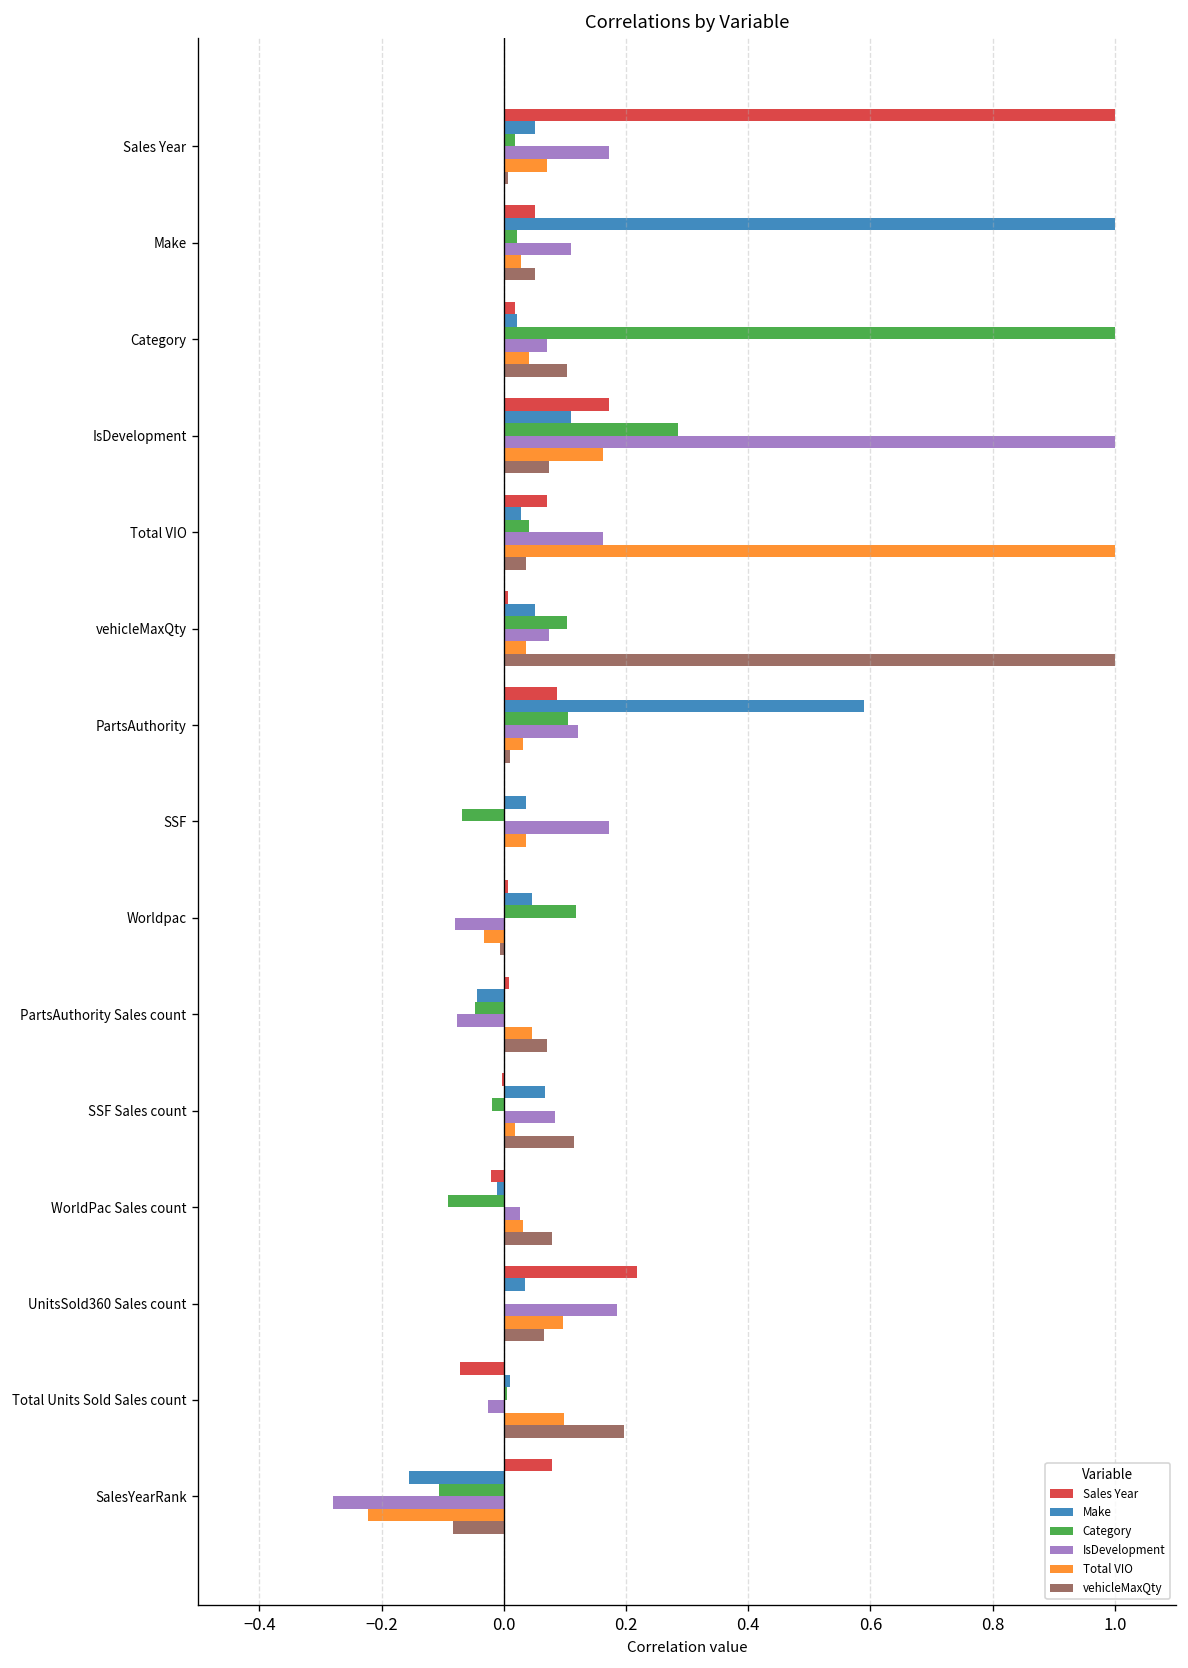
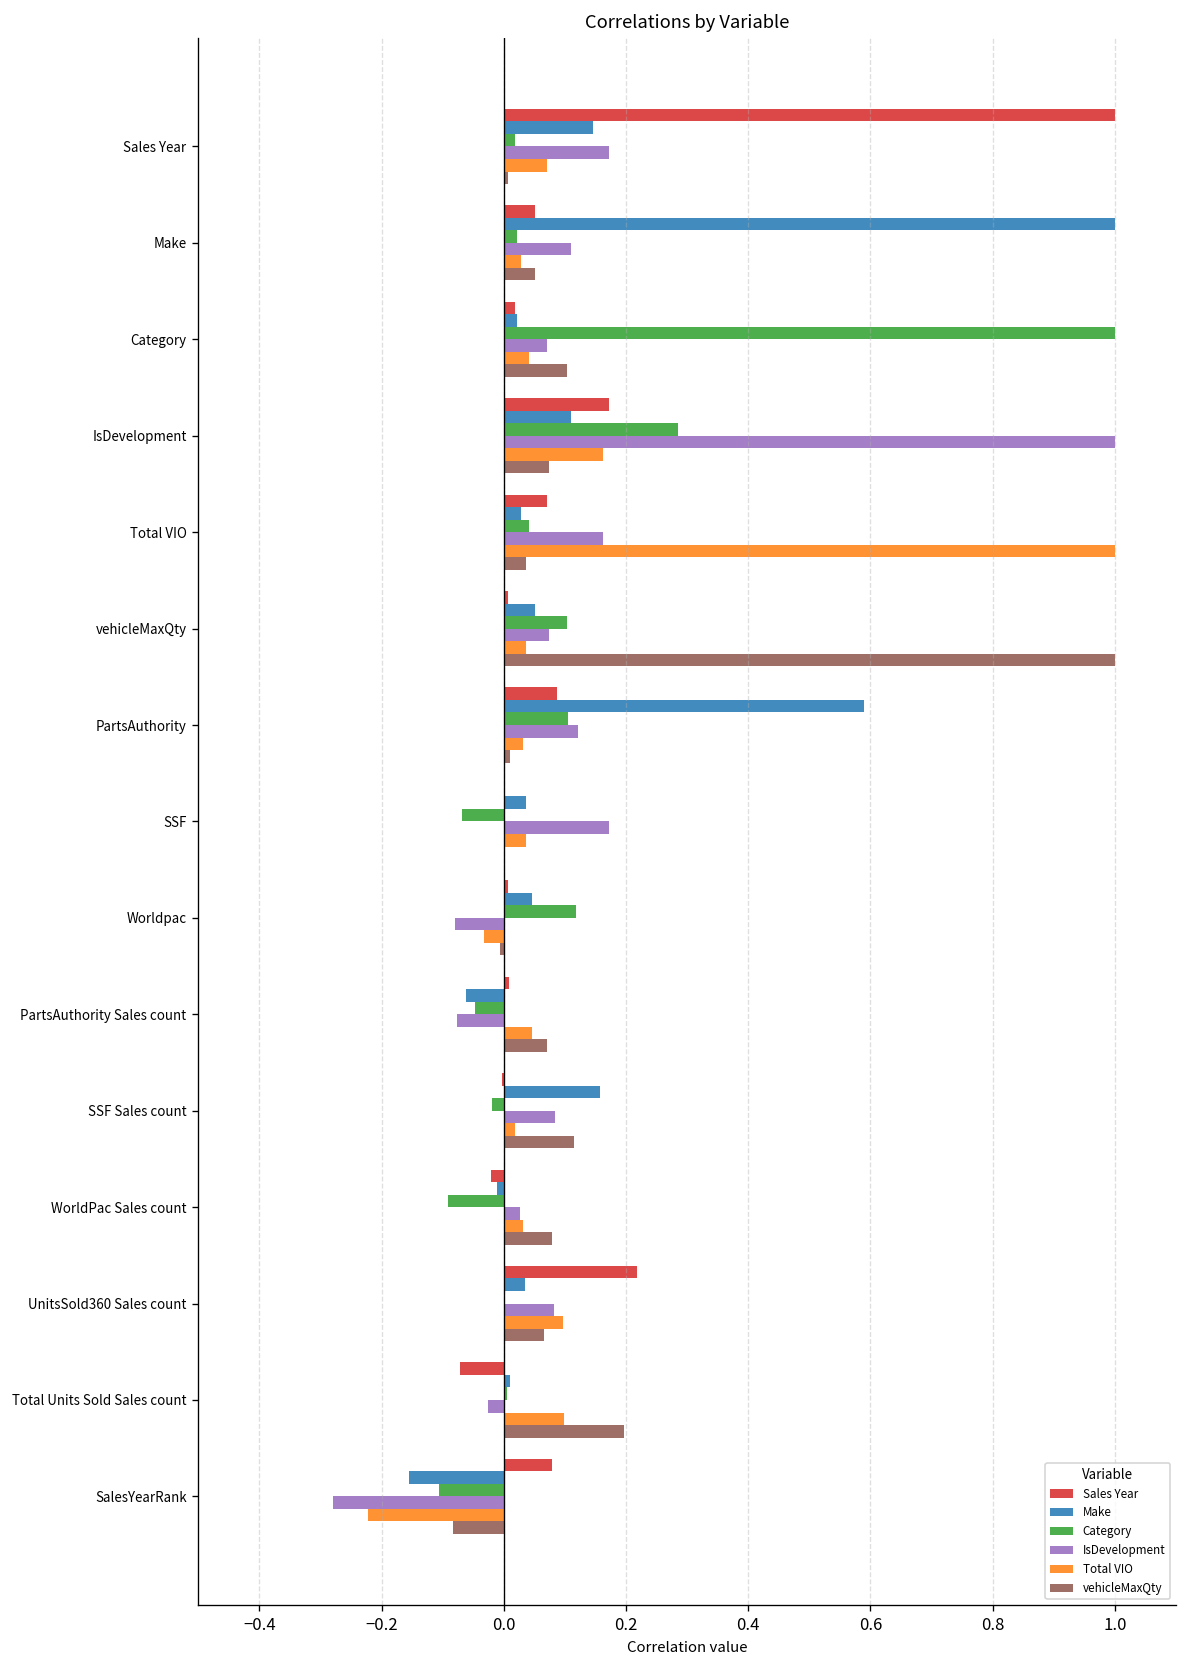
  {
    "Sales Year": {
      "Sales Year": 1.00,
      "Make": 0.05,
      "Category": 0.02,
      "IsDevelopment": 0.17,
      "Total VIO": 0.07,
      "vehicleMaxQty": 0.01,
      "PartsAuthority": 0.09,
      "Worldpac": 0.01,
      "PartsAuthority Sales count": 0.01,
      "WorldPac Sales count": -0.02,
      "UnitsSold360 Sales count": 0.22,
      "Total Units Sold Sales count": -0.07,
      "SalesYearRank": 0.08
    },
    "Make": {
-     "Sales Year": 0.05,
+     "Sales Year": 0.15,
      "Make": 1.00,
      "Category": 0.02,
      "IsDevelopment": 0.11,
      "Total VIO": 0.03,
      "vehicleMaxQty": 0.05,
      "PartsAuthority": 0.59,
      "SSF": 0.04,
      "Worldpac": 0.05,
-     "PartsAuthority Sales count": -0.04,
-     "SSF Sales count": 0.07,
+     "PartsAuthority Sales count": -0.06,
+     "SSF Sales count": 0.16,
      "WorldPac Sales count": -0.01,
      "UnitsSold360 Sales count": 0.03,
      "Total Units Sold Sales count": 0.01,
      "SalesYearRank": -0.15
    },
    "Category": {
      "Sales Year": 0.02,
      "Make": 0.02,
      "Category": 1.00,
      "IsDevelopment": 0.28,
      "Total VIO": 0.04,
      "vehicleMaxQty": 0.10,
      "PartsAuthority": 0.11,
      "SSF": -0.07,
      "Worldpac": 0.12,
      "PartsAuthority Sales count": -0.05,
      "SSF Sales count": -0.02,
      "WorldPac Sales count": -0.09,
      "Total Units Sold Sales count": 0.01,
      "SalesYearRank": -0.11
    },
    "IsDevelopment": {
      "Sales Year": 0.17,
      "Make": 0.11,
      "Category": 0.07,
      "IsDevelopment": 1.00,
      "Total VIO": 0.16,
      "vehicleMaxQty": 0.07,
      "PartsAuthority": 0.12,
      "SSF": 0.17,
      "Worldpac": -0.08,
      "PartsAuthority Sales count": -0.08,
      "SSF Sales count": 0.08,
      "WorldPac Sales count": 0.03,
-     "UnitsSold360 Sales count": 0.18,
+     "UnitsSold360 Sales count": 0.08,
      "Total Units Sold Sales count": -0.03,
      "SalesYearRank": -0.28
    },
    "Total VIO": {
      "Sales Year": 0.07,
      "Make": 0.03,
      "Category": 0.04,
      "IsDevelopment": 0.16,
      "Total VIO": 1.00,
      "vehicleMaxQty": 0.04,
      "PartsAuthority": 0.03,
      "SSF": 0.04,
      "Worldpac": -0.03,
      "PartsAuthority Sales count": 0.05,
      "SSF Sales count": 0.02,
      "WorldPac Sales count": 0.03,
      "UnitsSold360 Sales count": 0.10,
      "Total Units Sold Sales count": 0.10,
      "SalesYearRank": -0.22
    },
    "vehicleMaxQty": {
      "Sales Year": 0.01,
      "Make": 0.05,
      "Category": 0.10,
      "IsDevelopment": 0.07,
      "Total VIO": 0.04,
      "vehicleMaxQty": 1.00,
      "PartsAuthority": 0.01,
      "Worldpac": -0.01,
      "PartsAuthority Sales count": 0.07,
      "SSF Sales count": 0.11,
      "WorldPac Sales count": 0.08,
      "UnitsSold360 Sales count": 0.07,
      "Total Units Sold Sales count": 0.20,
      "SalesYearRank": -0.08
    }
  }
